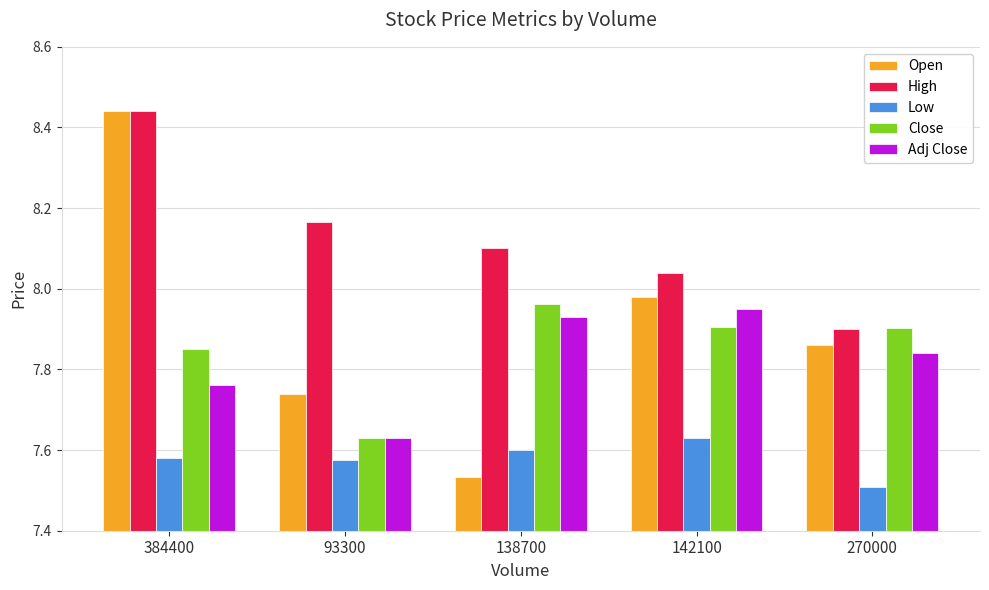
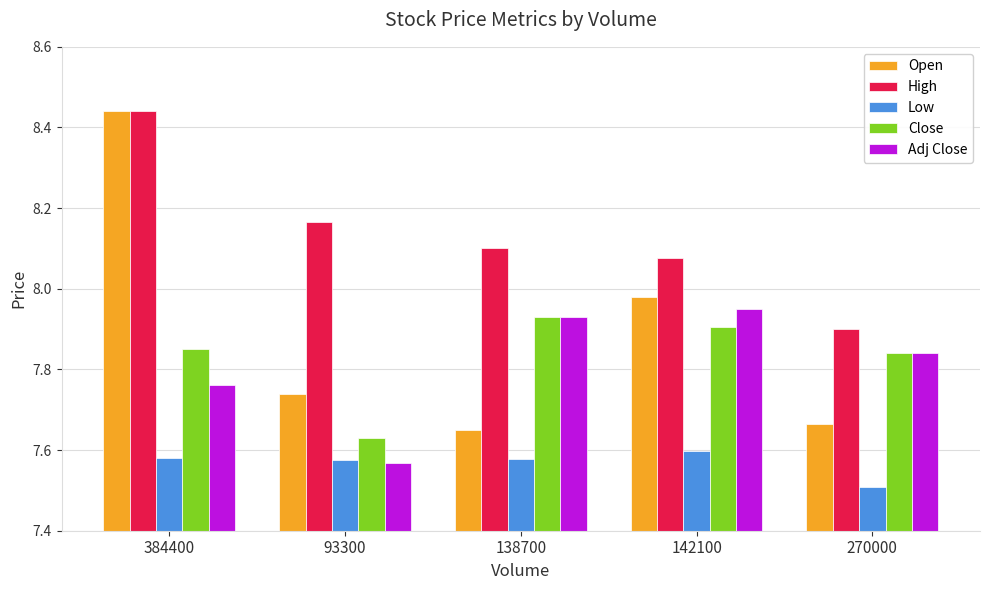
  {
    "Open": {
      "384400": 8.44,
      "93300": 7.74,
-     "138700": 7.53,
+     "138700": 7.65,
      "142100": 7.98,
-     "270000": 7.86
+     "270000": 7.66
    },
    "High": {
      "384400": 8.44,
      "93300": 8.17,
      "138700": 8.10,
-     "142100": 8.04,
+     "142100": 8.08,
      "270000": 7.90
    },
    "Low": {
      "384400": 7.58,
      "93300": 7.57,
-     "138700": 7.60,
-     "142100": 7.63,
+     "138700": 7.58,
+     "142100": 7.60,
      "270000": 7.51
    },
    "Close": {
      "384400": 7.85,
      "93300": 7.63,
-     "138700": 7.96,
+     "138700": 7.93,
      "142100": 7.90,
-     "270000": 7.90
+     "270000": 7.84
    },
    "Adj Close": {
      "384400": 7.76,
-     "93300": 7.63,
+     "93300": 7.57,
      "138700": 7.93,
      "142100": 7.95,
      "270000": 7.84
    }
  }
